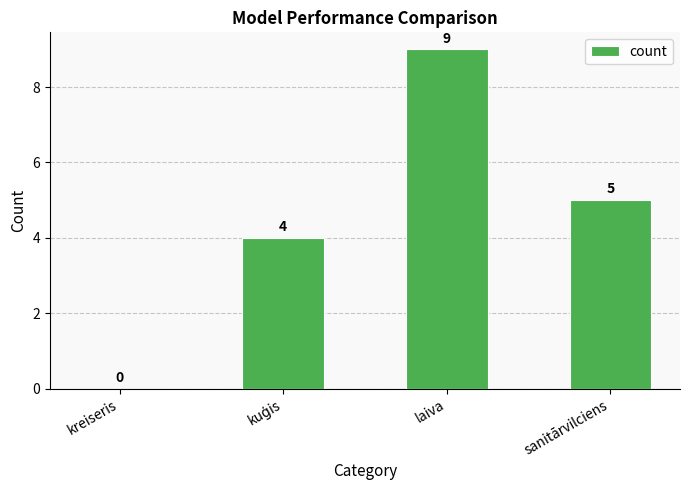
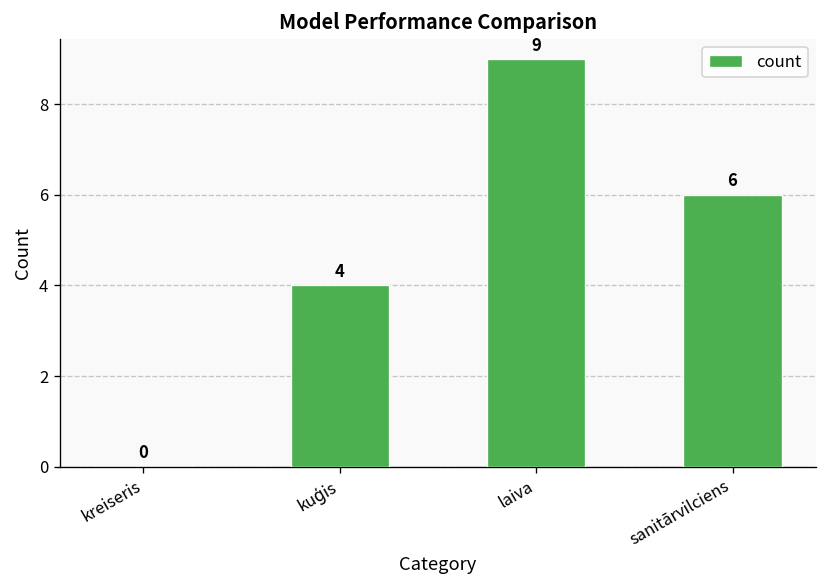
  {
    "kreiseris": 0,
    "kuģis": 4,
    "laiva": 9,
-   "sanitārvilciens": 5
+   "sanitārvilciens": 6
  }
